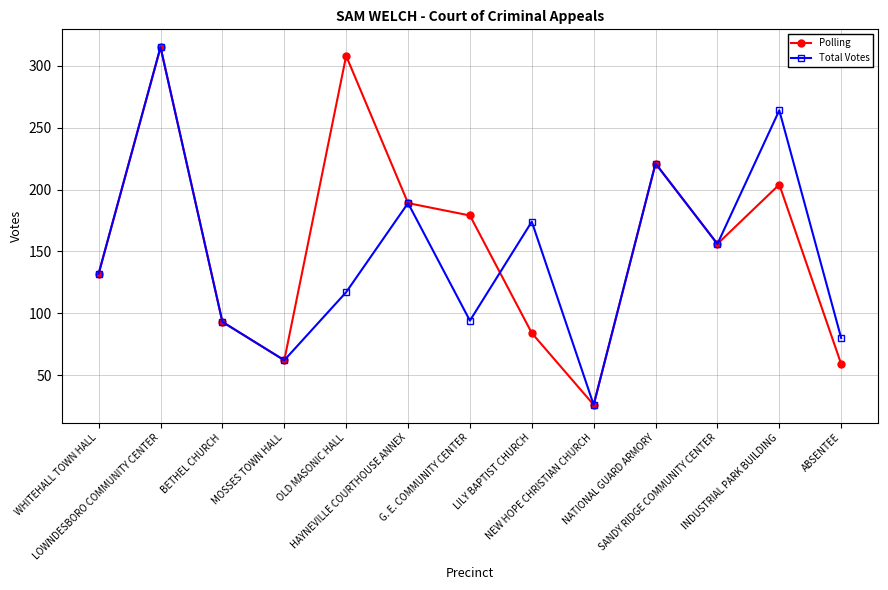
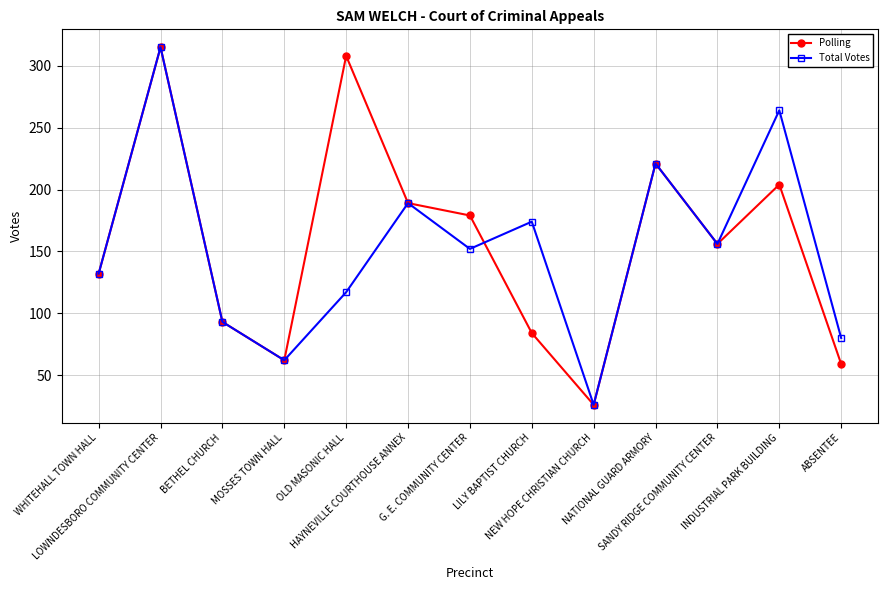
  {
    "Polling": {
      "OLD MASONIC HALL": 308,
      "G. E. COMMUNITY CENTER": 179,
      "LILY BAPTIST CHURCH": 84,
      "INDUSTRIAL PARK BUILDING": 204,
      "ABSENTEE": 59
    },
    "Total Votes": {
      "OLD MASONIC HALL": 117,
-     "G. E. COMMUNITY CENTER": 94,
+     "G. E. COMMUNITY CENTER": 152,
      "LILY BAPTIST CHURCH": 174,
      "INDUSTRIAL PARK BUILDING": 264,
      "ABSENTEE": 80
    }
  }
